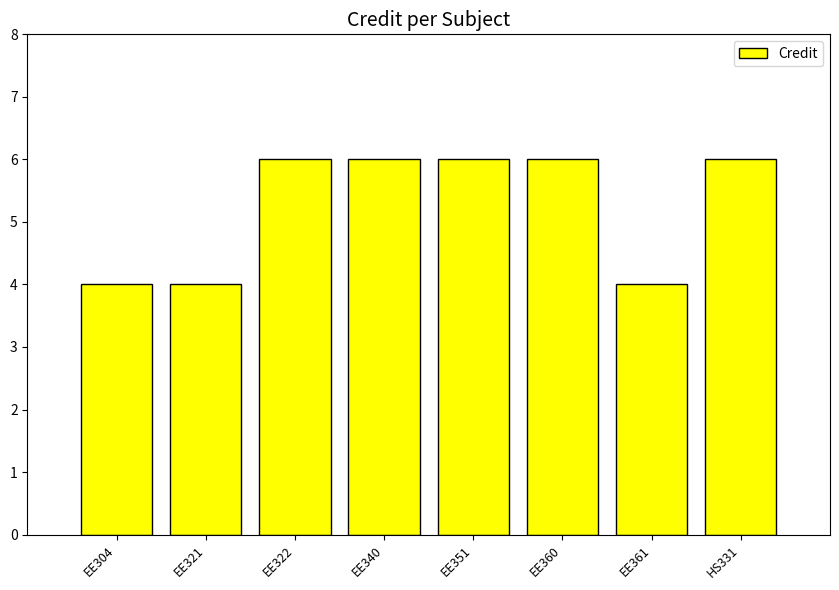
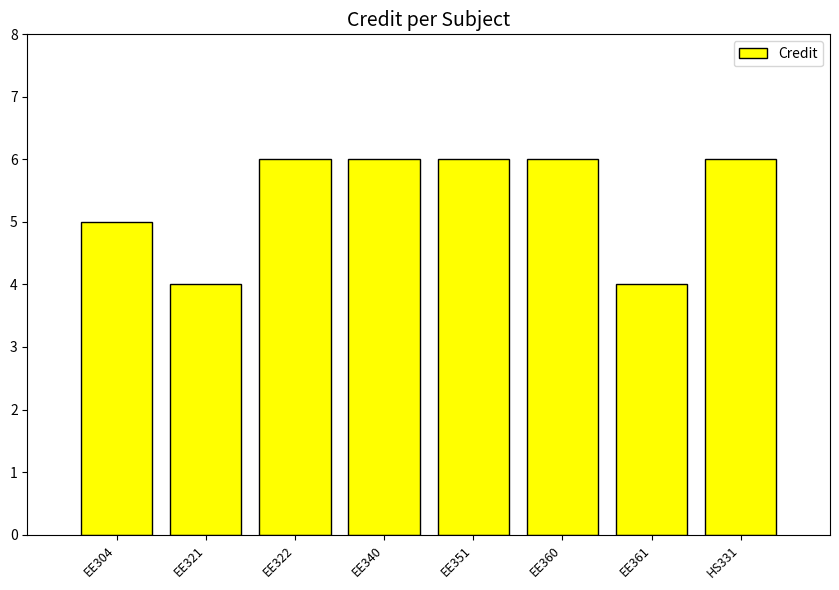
  {
-   "EE304": 4,
+   "EE304": 5,
    "EE321": 4,
    "EE322": 6,
    "EE340": 6,
    "EE351": 6,
    "EE360": 6,
    "EE361": 4,
    "HS331": 6
  }
